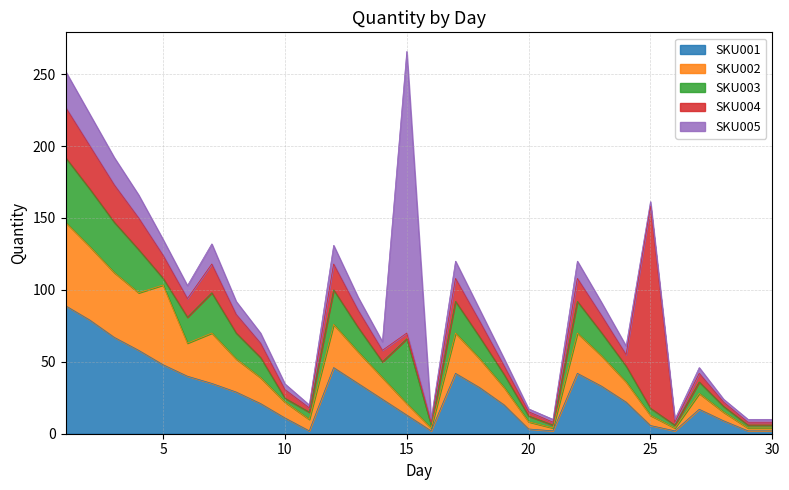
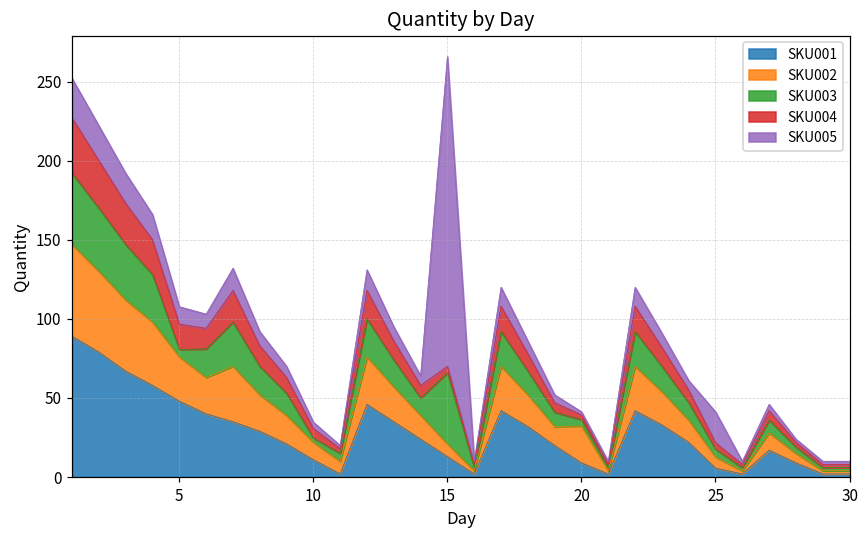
  {
    "SKU001": {
      "5": 48,
      "10": 11,
      "15": 13,
-     "20": 3,
+     "20": 9,
      "25": 6,
      "30": 2
    },
    "SKU002": {
-     "5": 55,
+     "5": 28,
      "10": 11,
      "15": 8,
-     "20": 5,
+     "20": 23,
      "25": 7,
      "30": 2
    },
    "SKU003": {
      "5": 5,
      "10": 3,
      "15": 45,
      "20": 4,
      "25": 5,
      "30": 2
    },
    "SKU004": {
      "5": 16,
      "10": 6,
      "15": 4,
      "20": 3,
-     "25": 141,
+     "25": 4,
      "30": 2
    },
    "SKU005": {
      "5": 11,
      "10": 4,
      "15": 196,
      "20": 2,
-     "25": 3,
+     "25": 20,
      "30": 2
    }
  }
